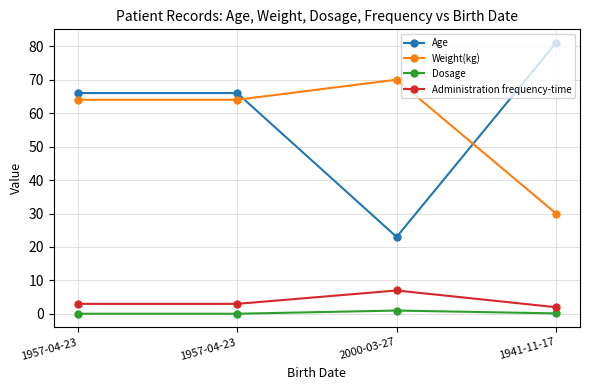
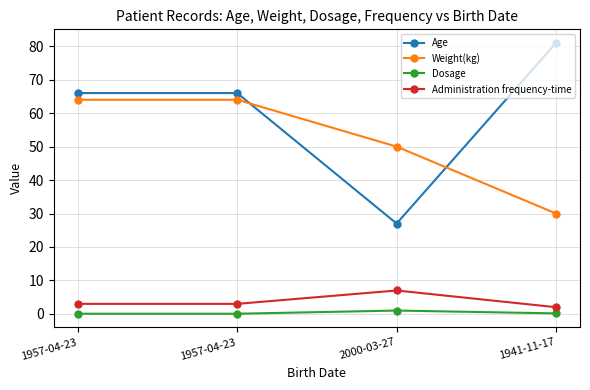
  {
    "Age": {
-     "2000-03-27": 23
+     "2000-03-27": 27
    },
    "Weight(kg)": {
-     "2000-03-27": 70,
+     "2000-03-27": 50,
      "1941-11-17": 30
    },
    "Dosage": {
      "2000-03-27": 1,
      "1941-11-17": 0
    },
    "Administration frequency-time": {
      "2000-03-27": 7,
      "1941-11-17": 2
    }
  }
